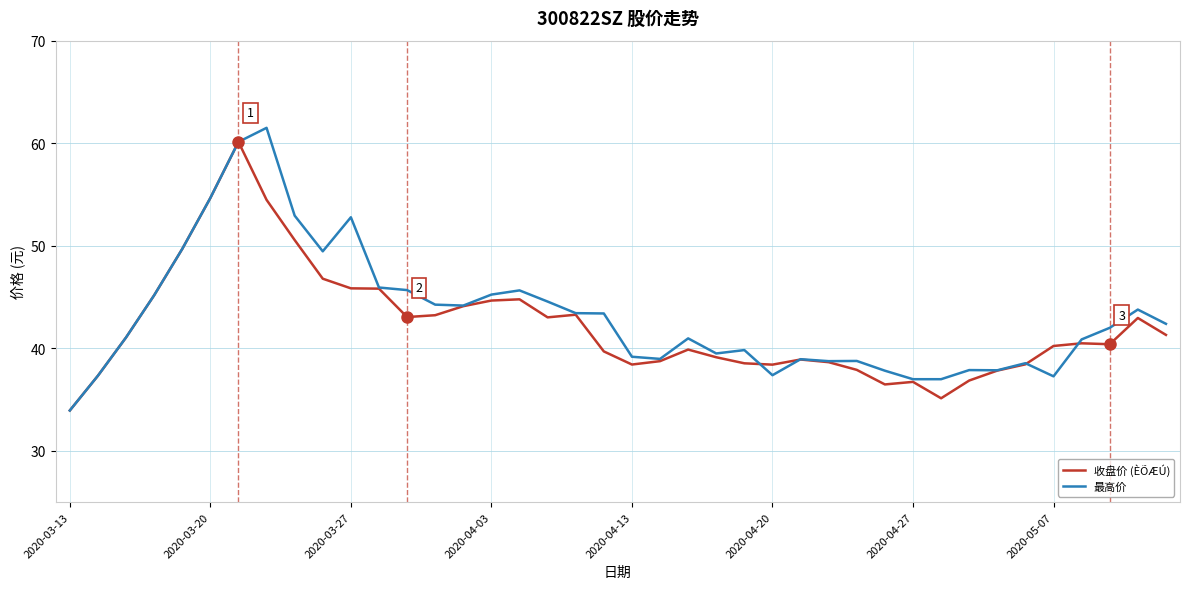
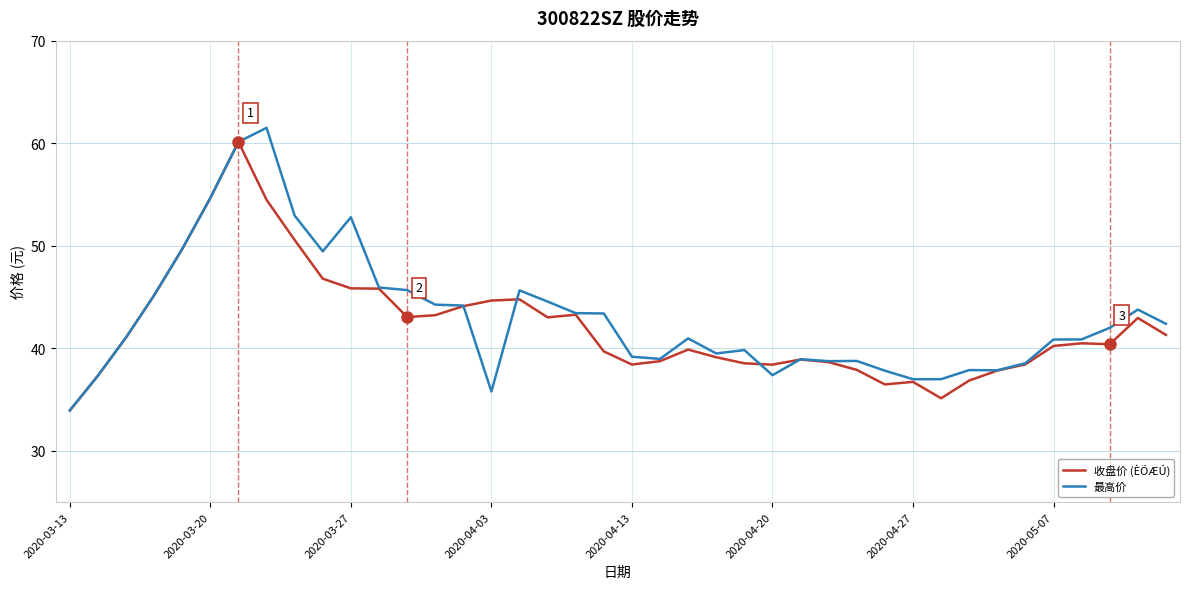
  {
    "最高价": {
      "2020-03-27": 52.8,
-     "2020-04-03": 45.2,
+     "2020-04-03": 35.8,
      "2020-04-13": 39.2,
      "2020-04-20": 37.4,
      "2020-04-27": 37.0,
-     "2020-05-07": 37.3
+     "2020-05-07": 40.9
    }
  }
